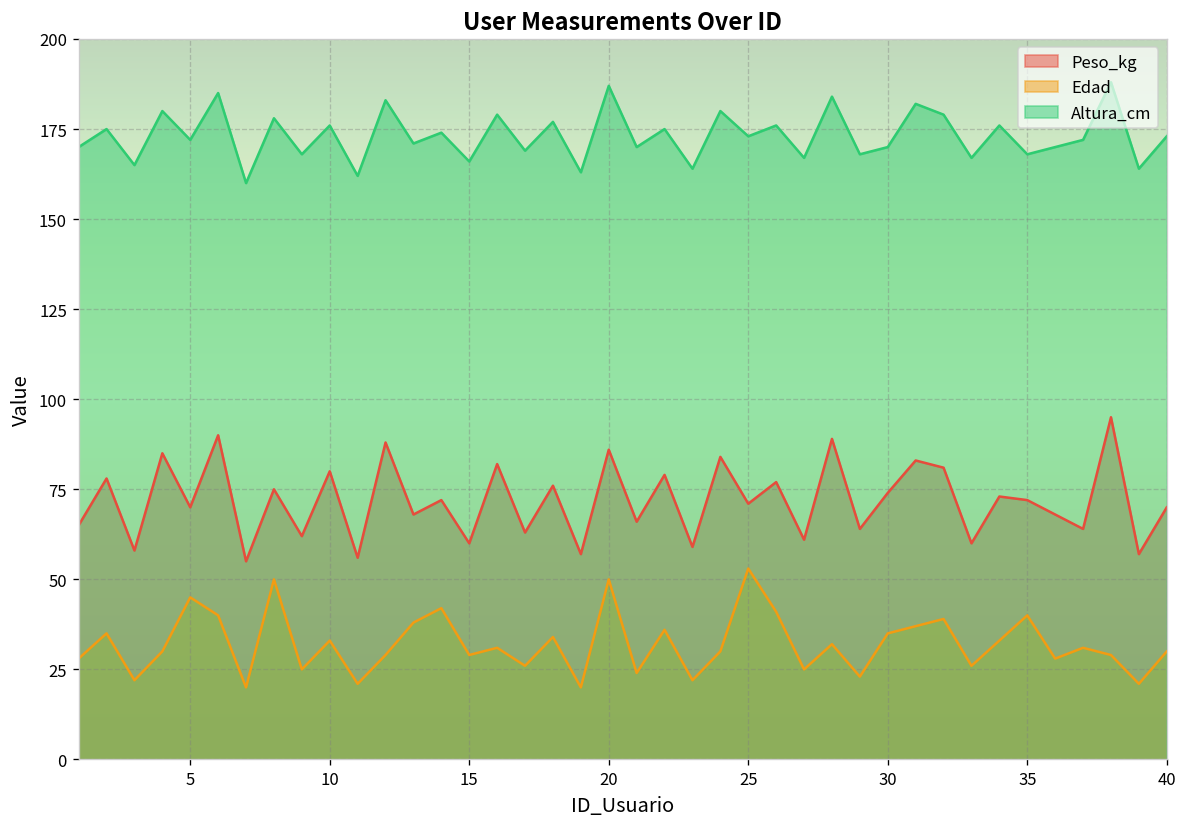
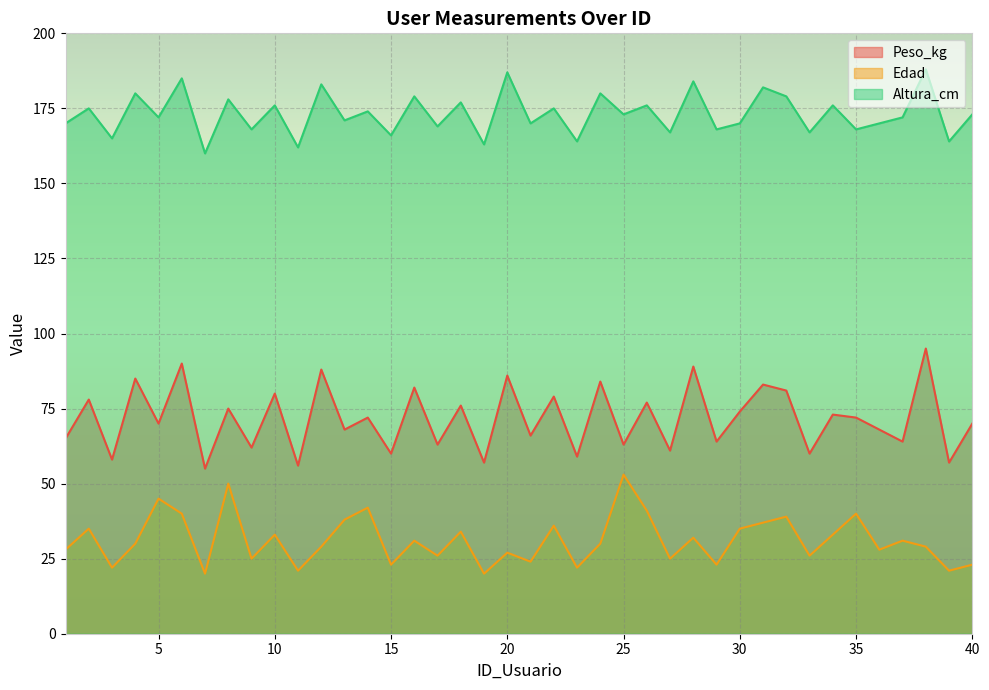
  {
    "Peso_kg": {
      "5": 70,
      "10": 80,
      "15": 60,
      "20": 86,
-     "25": 71,
+     "25": 63,
      "30": 74,
      "35": 72,
      "40": 70
    },
    "Edad": {
      "5": 45,
      "10": 33,
-     "15": 29,
-     "20": 50,
+     "15": 23,
+     "20": 27,
      "25": 53,
      "30": 35,
      "35": 40,
-     "40": 30
+     "40": 23
    },
    "Altura_cm": {
      "5": 172,
      "10": 176,
      "15": 166,
      "20": 187,
      "25": 173,
      "30": 170,
      "35": 168,
      "40": 173
    }
  }
